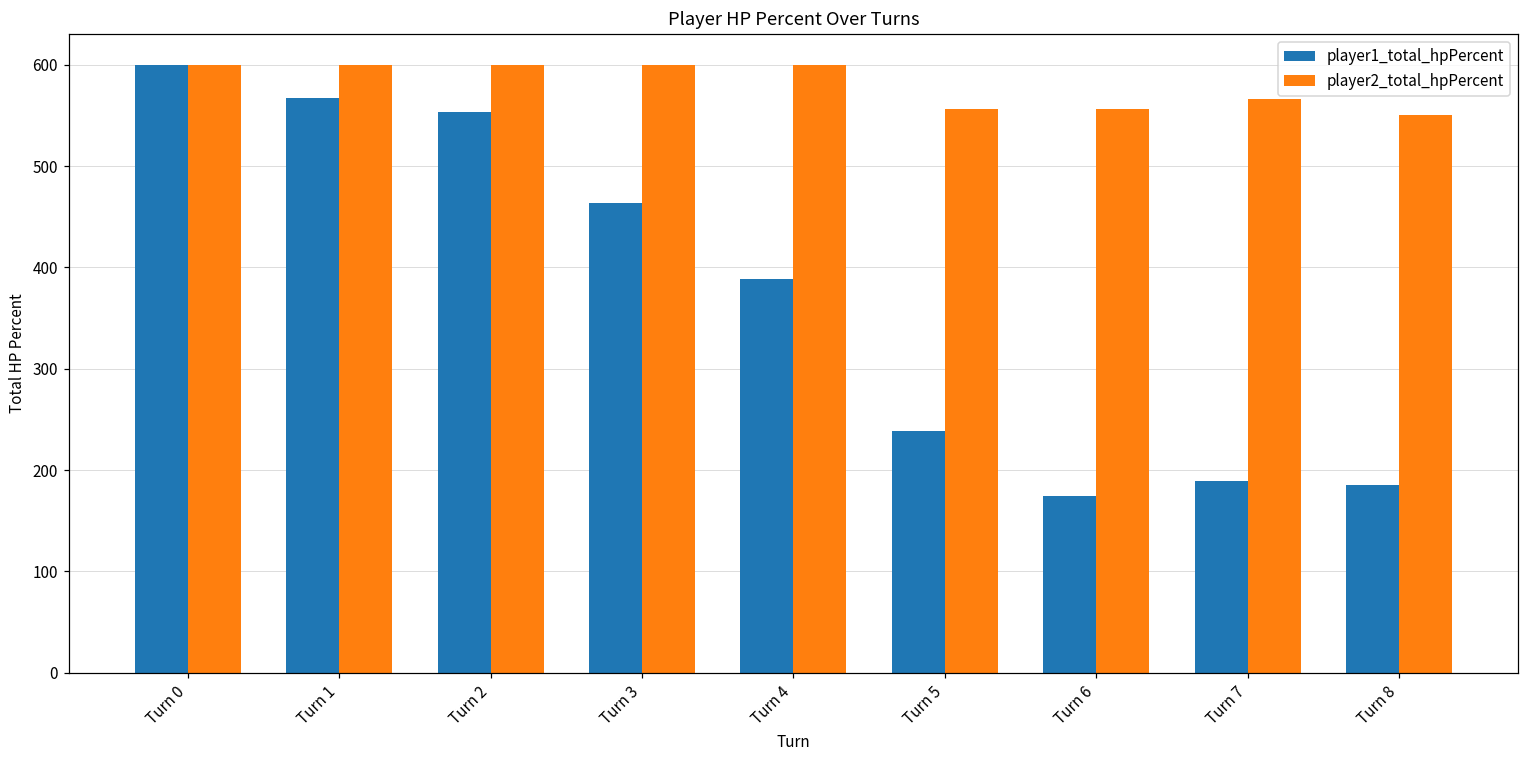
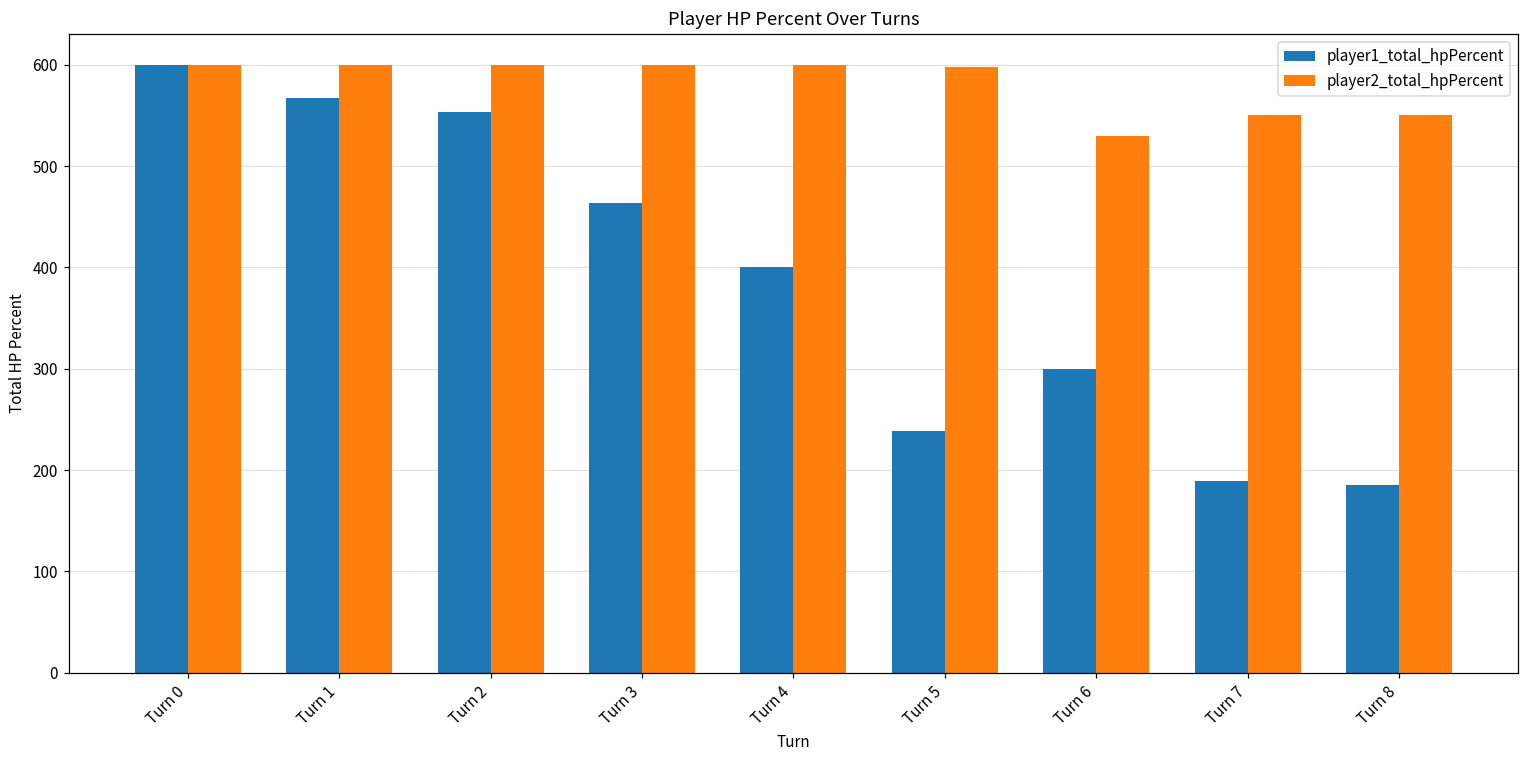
  {
    "player1_total_hpPercent": {
      "Turn 0": 600,
      "Turn 1": 570,
      "Turn 2": 550,
      "Turn 3": 460,
-     "Turn 4": 390,
+     "Turn 4": 400,
      "Turn 5": 240,
-     "Turn 6": 170,
+     "Turn 6": 300,
      "Turn 7": 190,
      "Turn 8": 190
    },
    "player2_total_hpPercent": {
      "Turn 0": 600,
      "Turn 1": 600,
      "Turn 2": 600,
      "Turn 3": 600,
      "Turn 4": 600,
-     "Turn 5": 560,
-     "Turn 6": 560,
-     "Turn 7": 570,
+     "Turn 5": 600,
+     "Turn 6": 530,
+     "Turn 7": 550,
      "Turn 8": 550
    }
  }
